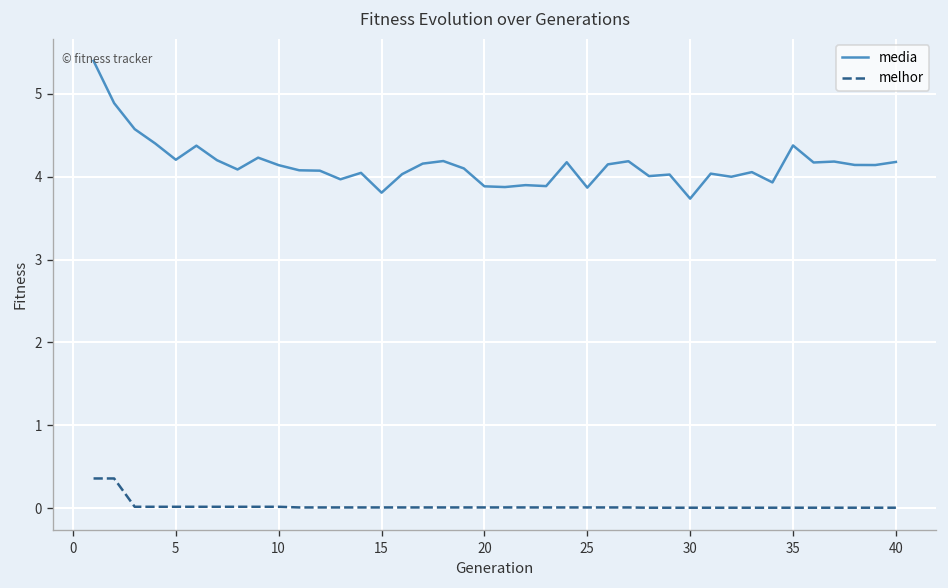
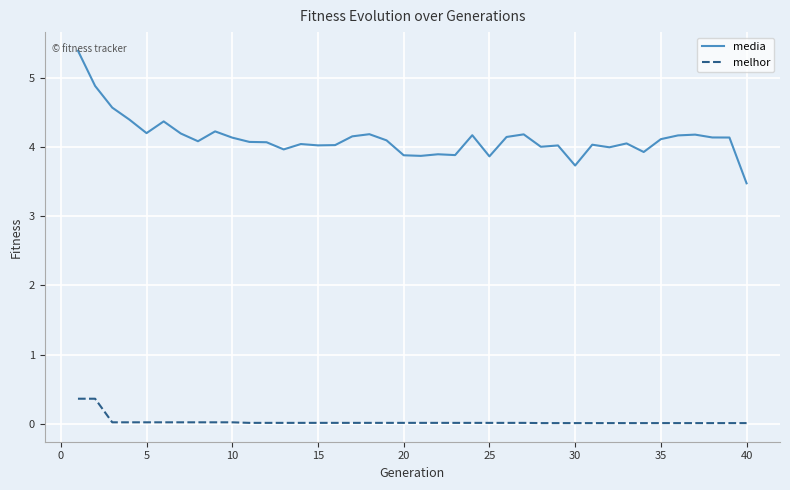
  {
    "media": {
      "5": 4.2,
      "10": 4.1,
-     "15": 3.8,
+     "15": 4.0,
      "20": 3.9,
      "25": 3.9,
      "30": 3.7,
-     "35": 4.4,
-     "40": 4.2
+     "35": 4.1,
+     "40": 3.5
    },
    "melhor": {
      "5": 0.0,
      "10": 0.0,
      "15": 0.0,
      "20": 0.0,
      "25": 0.0,
      "30": 0.0,
      "35": 0.0,
      "40": 0.0
    }
  }
